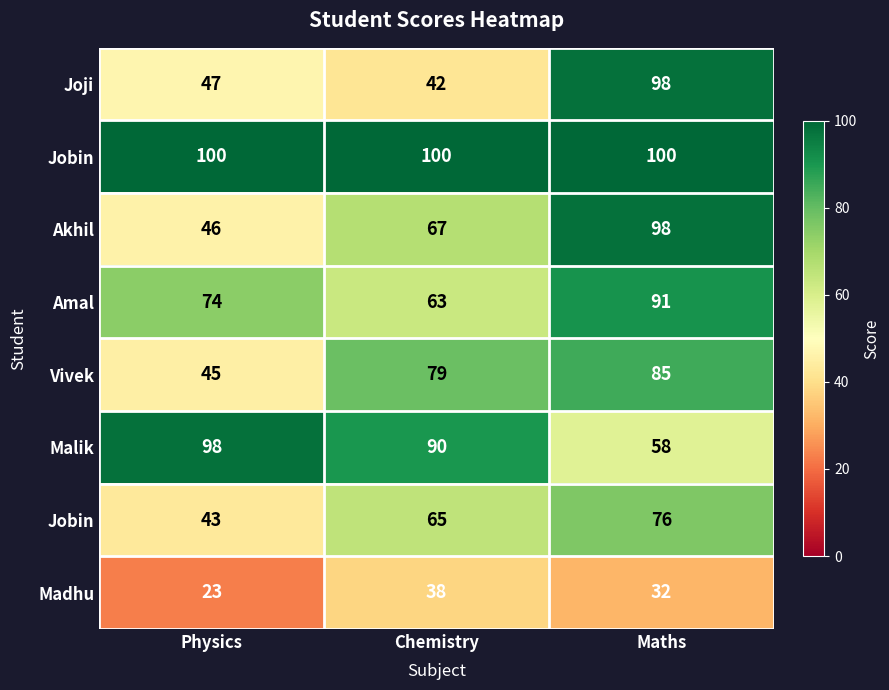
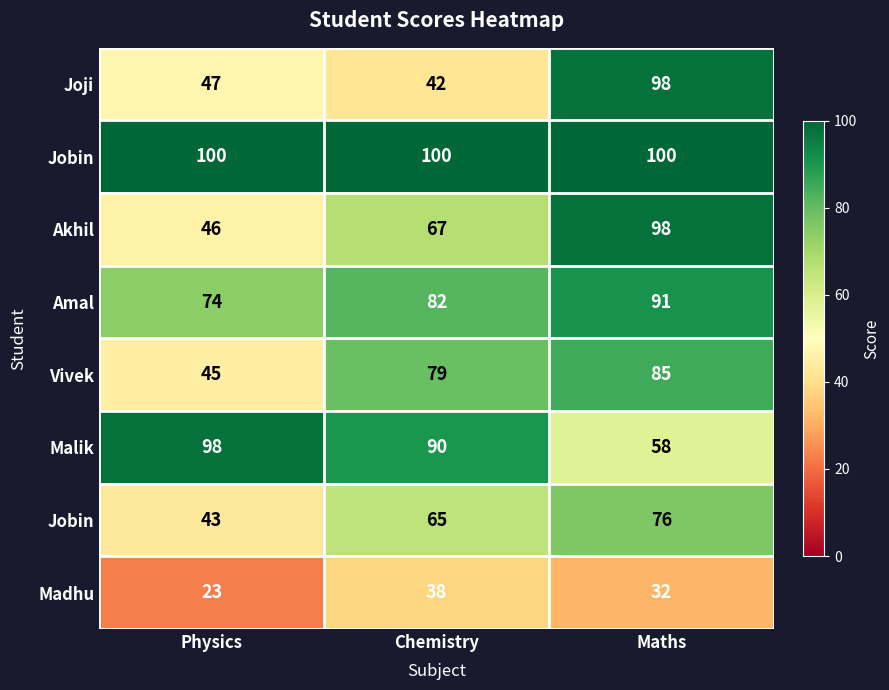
  {
    "Joji": {
      "Physics": 47,
      "Chemistry": 42,
      "Maths": 98
    },
    "Akhil": {
      "Physics": 46,
      "Chemistry": 67,
      "Maths": 98
    },
    "Amal": {
      "Physics": 74,
-     "Chemistry": 63,
+     "Chemistry": 82,
      "Maths": 91
    },
    "Vivek": {
      "Physics": 45,
      "Chemistry": 79,
      "Maths": 85
    },
    "Malik": {
      "Physics": 98,
      "Chemistry": 90,
      "Maths": 58
    },
    "Madhu": {
      "Physics": 23,
      "Chemistry": 38,
      "Maths": 32
    }
  }
